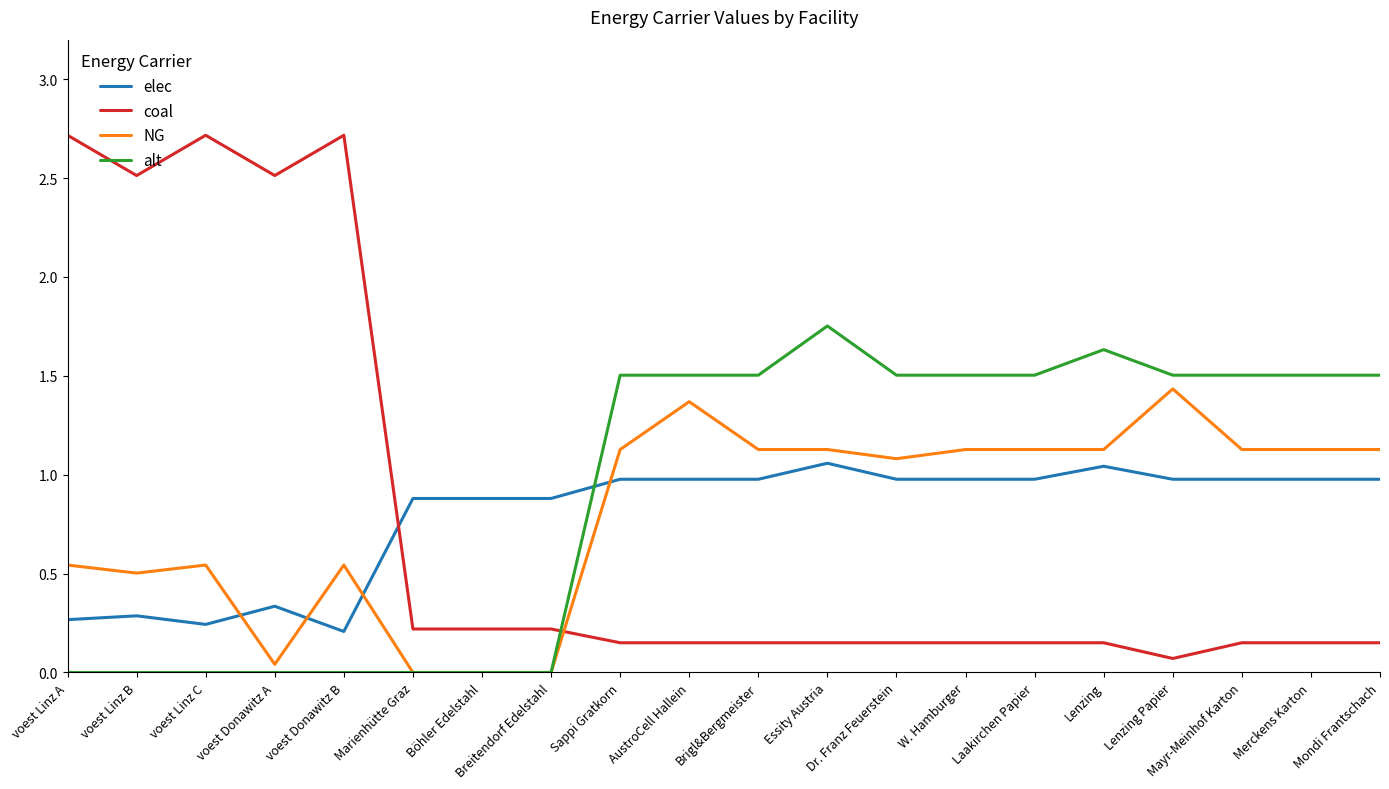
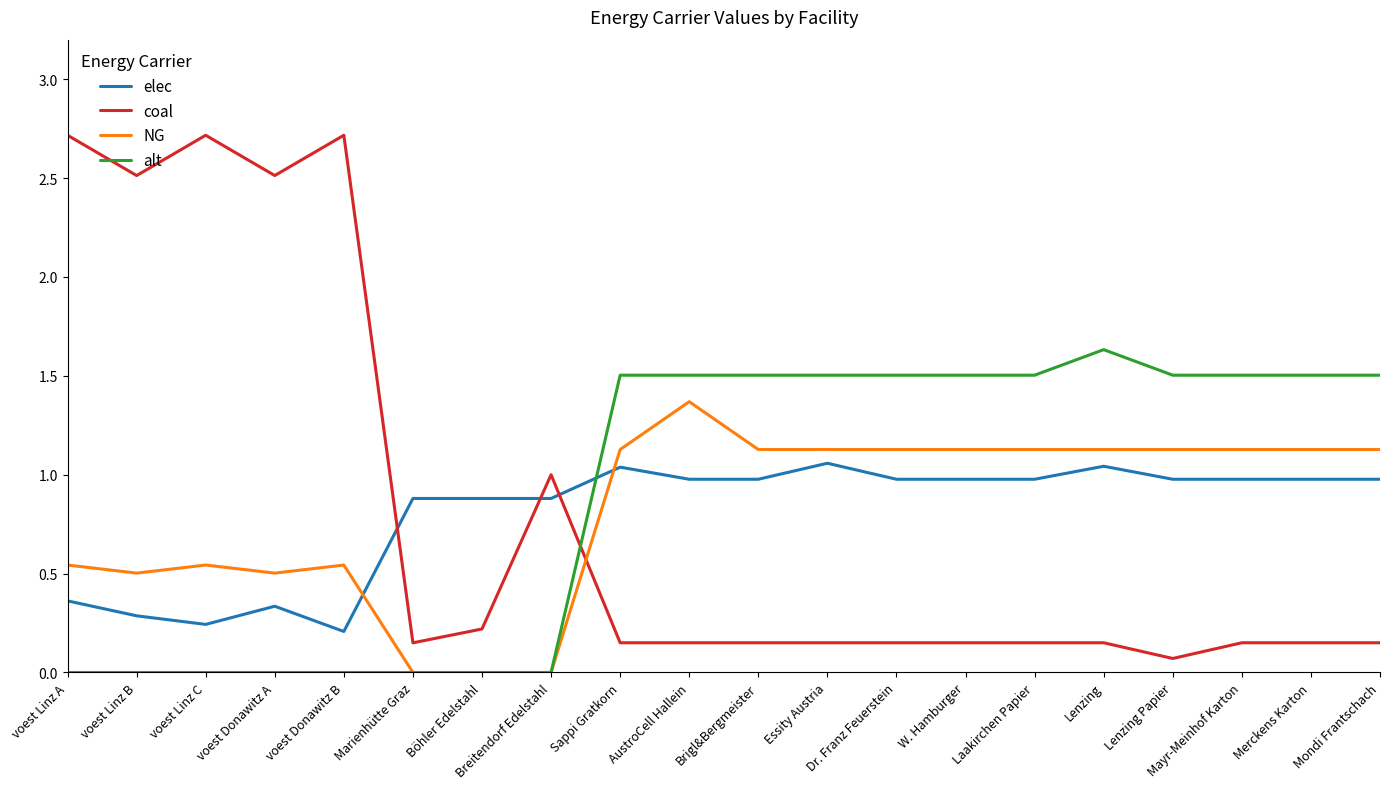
  {
    "elec": {
-     "voest Linz A": 0.27,
+     "voest Linz A": 0.36,
      "voest Linz B": 0.29,
      "voest Linz C": 0.24,
      "voest Donawitz A": 0.34,
      "voest Donawitz B": 0.21,
      "Marienhütte Graz": 0.88,
      "Böhler Edelstahl": 0.88,
      "Breitendorf Edelstahl": 0.88,
-     "Sappi Gratkorn": 0.98,
+     "Sappi Gratkorn": 1.04,
      "AustroCell Hallein": 0.98,
      "Brigl&Bergmeister": 0.98,
      "Essity Austria": 1.06,
      "Dr. Franz Feuerstein": 0.98,
      "W. Hamburger": 0.98,
      "Laakirchen Papier": 0.98,
      "Lenzing": 1.04,
      "Lenzing Papier": 0.98,
      "Mayr-Meinhof Karton": 0.98,
      "Merckens Karton": 0.98,
      "Mondi Frantschach": 0.98
    },
    "coal": {
      "voest Linz A": 2.72,
      "voest Linz B": 2.51,
      "voest Linz C": 2.72,
      "voest Donawitz A": 2.51,
      "voest Donawitz B": 2.72,
-     "Marienhütte Graz": 0.22,
+     "Marienhütte Graz": 0.15,
      "Böhler Edelstahl": 0.22,
-     "Breitendorf Edelstahl": 0.22,
+     "Breitendorf Edelstahl": 1.00,
      "Sappi Gratkorn": 0.15,
      "AustroCell Hallein": 0.15,
      "Brigl&Bergmeister": 0.15,
      "Essity Austria": 0.15,
      "Dr. Franz Feuerstein": 0.15,
      "W. Hamburger": 0.15,
      "Laakirchen Papier": 0.15,
      "Lenzing": 0.15,
      "Lenzing Papier": 0.07,
      "Mayr-Meinhof Karton": 0.15,
      "Merckens Karton": 0.15,
      "Mondi Frantschach": 0.15
    },
    "NG": {
      "voest Linz A": 0.54,
      "voest Linz B": 0.50,
      "voest Linz C": 0.54,
-     "voest Donawitz A": 0.04,
+     "voest Donawitz A": 0.50,
      "voest Donawitz B": 0.54,
      "Sappi Gratkorn": 1.13,
      "AustroCell Hallein": 1.37,
      "Brigl&Bergmeister": 1.13,
      "Essity Austria": 1.13,
-     "Dr. Franz Feuerstein": 1.08,
+     "Dr. Franz Feuerstein": 1.13,
      "W. Hamburger": 1.13,
      "Laakirchen Papier": 1.13,
      "Lenzing": 1.13,
-     "Lenzing Papier": 1.43,
+     "Lenzing Papier": 1.13,
      "Mayr-Meinhof Karton": 1.13,
      "Merckens Karton": 1.13,
      "Mondi Frantschach": 1.13
    },
    "alt": {
      "voest Linz A": 0.00,
      "voest Linz B": 0.00,
      "voest Linz C": 0.00,
      "voest Donawitz A": 0.00,
      "voest Donawitz B": 0.00,
      "Sappi Gratkorn": 1.50,
      "AustroCell Hallein": 1.50,
      "Brigl&Bergmeister": 1.50,
-     "Essity Austria": 1.75,
+     "Essity Austria": 1.50,
      "Dr. Franz Feuerstein": 1.50,
      "W. Hamburger": 1.50,
      "Laakirchen Papier": 1.50,
      "Lenzing": 1.63,
      "Lenzing Papier": 1.50,
      "Mayr-Meinhof Karton": 1.50,
      "Merckens Karton": 1.50,
      "Mondi Frantschach": 1.50
    }
  }
